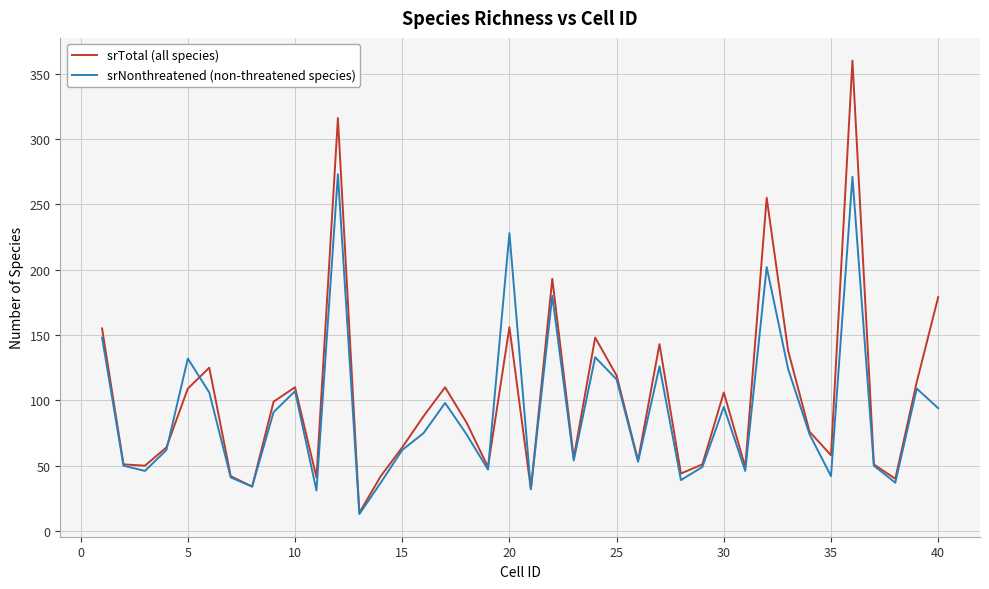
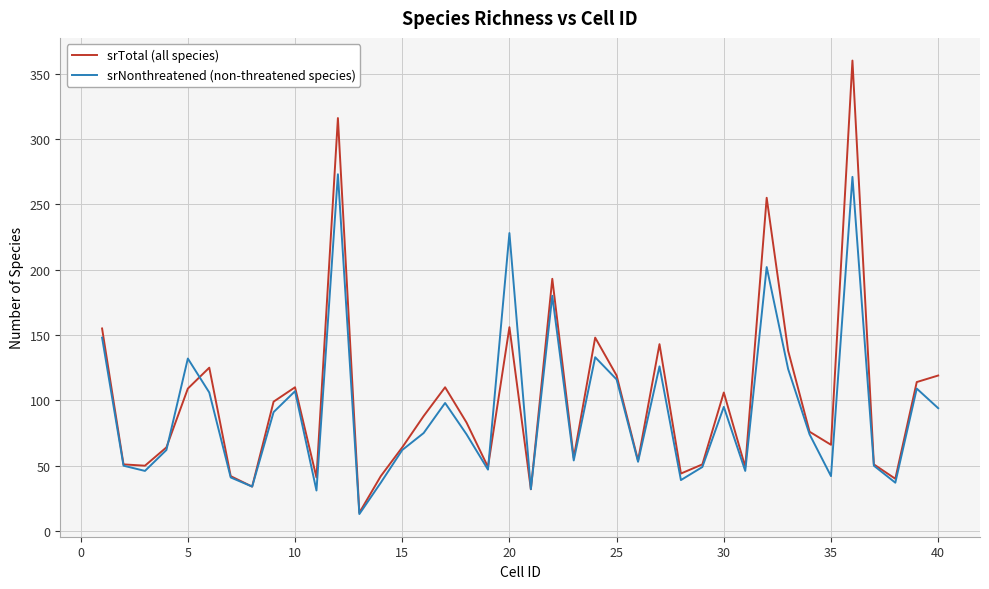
  {
    "srTotal (all species)": {
      "5": 109,
      "10": 110,
      "15": 64,
      "20": 156,
      "25": 119,
      "30": 106,
-     "35": 58,
-     "40": 179
+     "35": 66,
+     "40": 119
    },
    "srNonthreatened (non-threatened species)": {
      "5": 132,
      "10": 107,
      "15": 62,
      "20": 228,
      "25": 116,
      "30": 95,
      "35": 42,
      "40": 94
    }
  }
